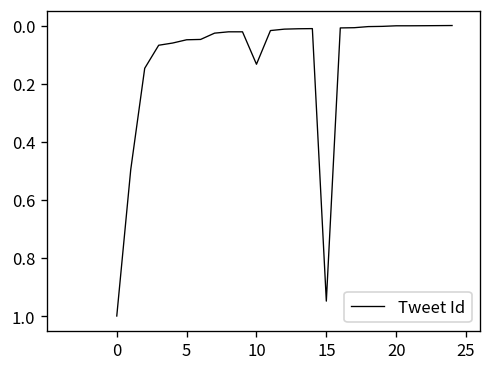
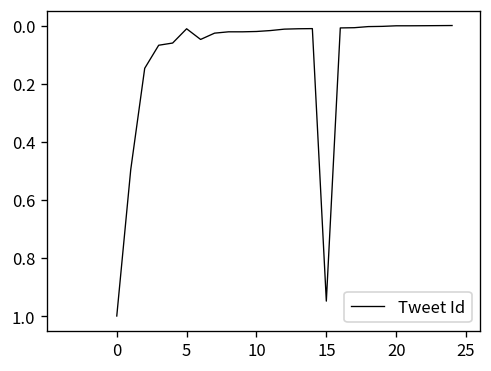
  {
    "0": 1.00,
-   "5": 0.05,
-   "10": 0.13,
+   "5": 0.01,
+   "10": 0.02,
    "15": 0.95,
    "20": 0.00
  }
